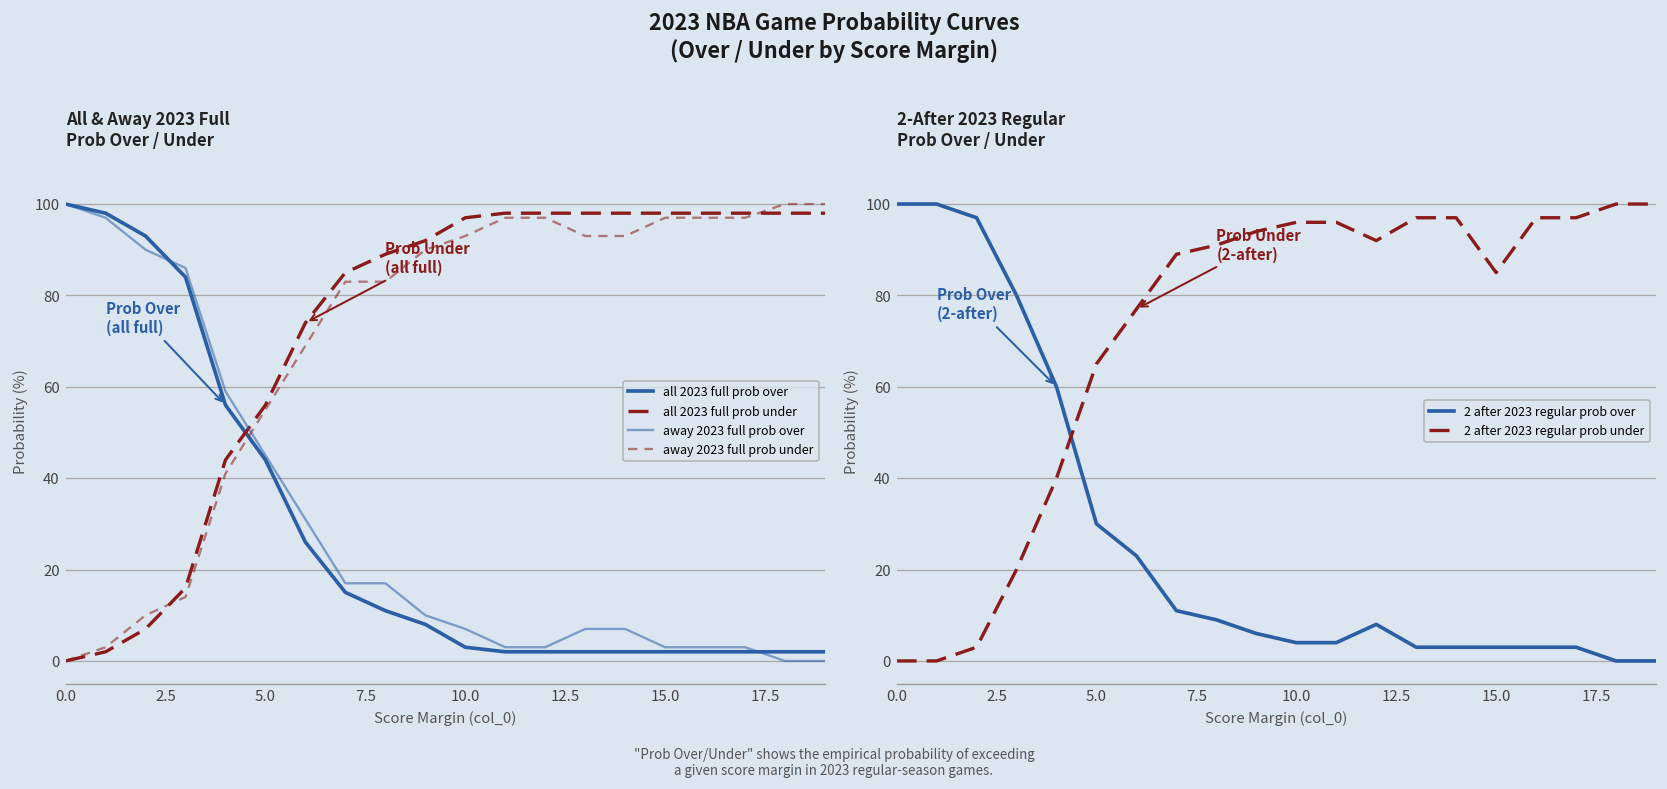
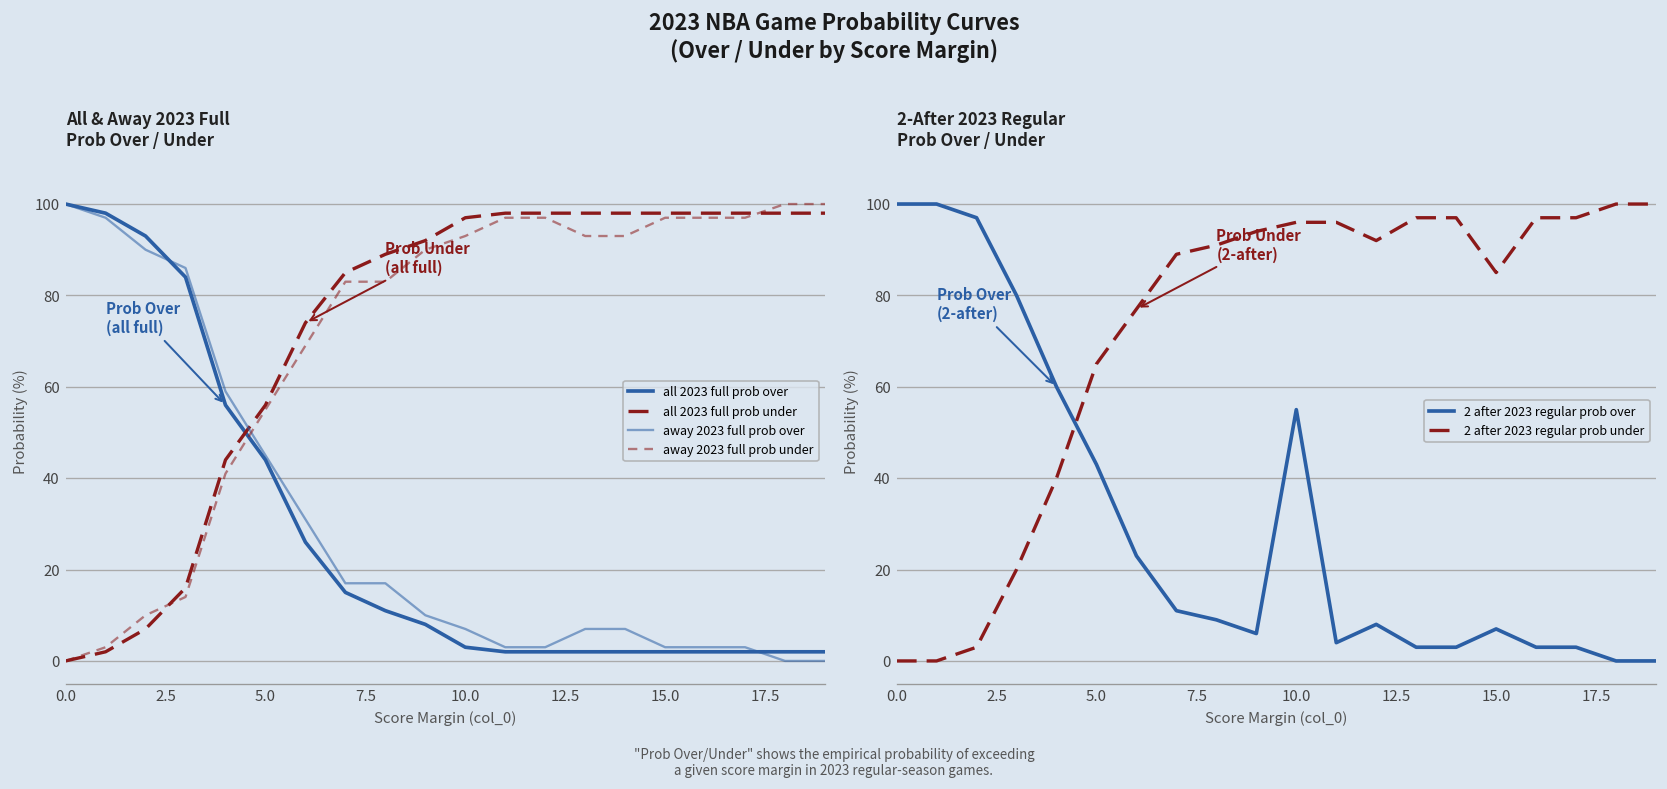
  {
    "2-After 2023 Regular Prob Over / Under": {
      "2 after 2023 regular prob over": {
        "0.0": 100,
-       "5.0": 30,
-       "10.0": 4,
-       "15.0": 3
+       "5.0": 43,
+       "10.0": 55,
+       "15.0": 7
      },
      "2 after 2023 regular prob under": {
        "0.0": 0,
        "5.0": 65,
        "10.0": 96,
        "15.0": 85
      }
    }
  }
